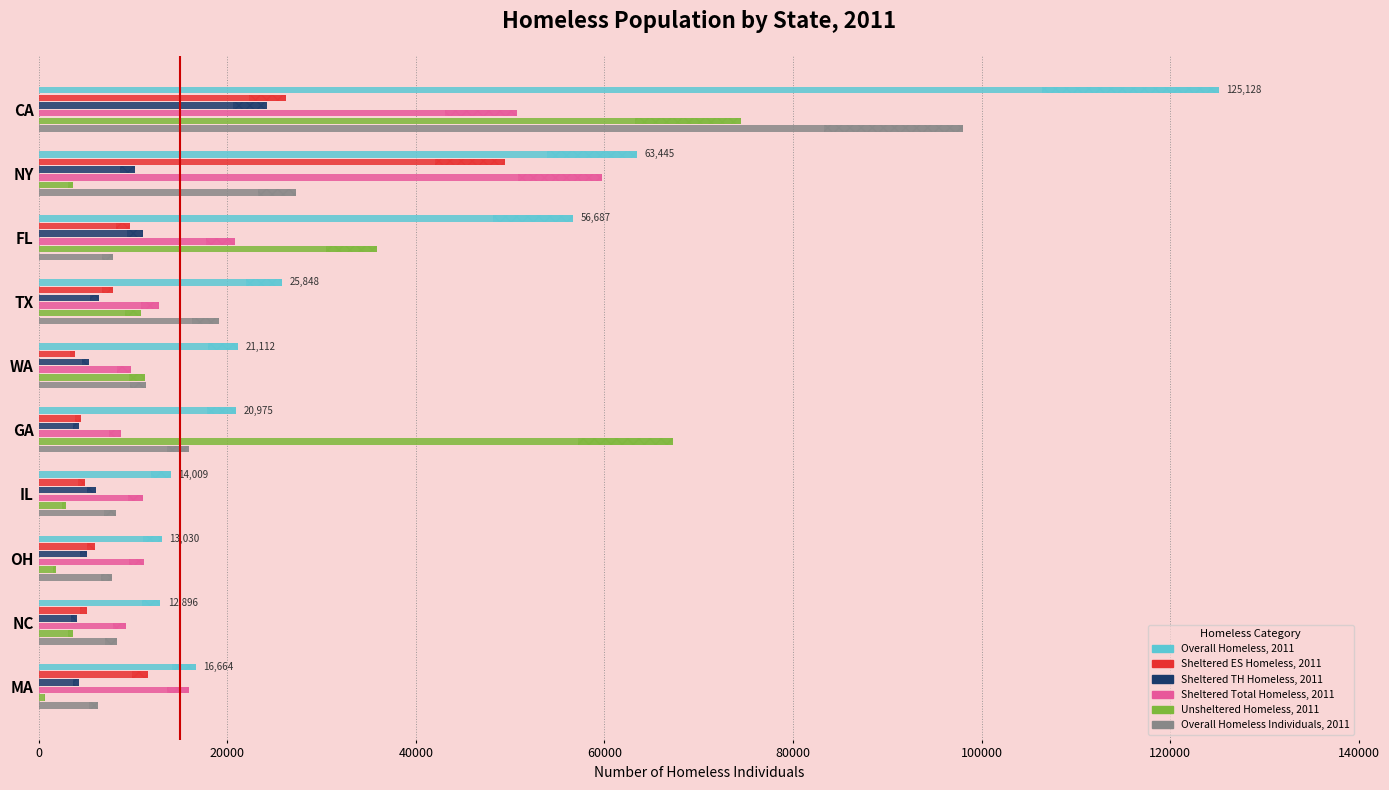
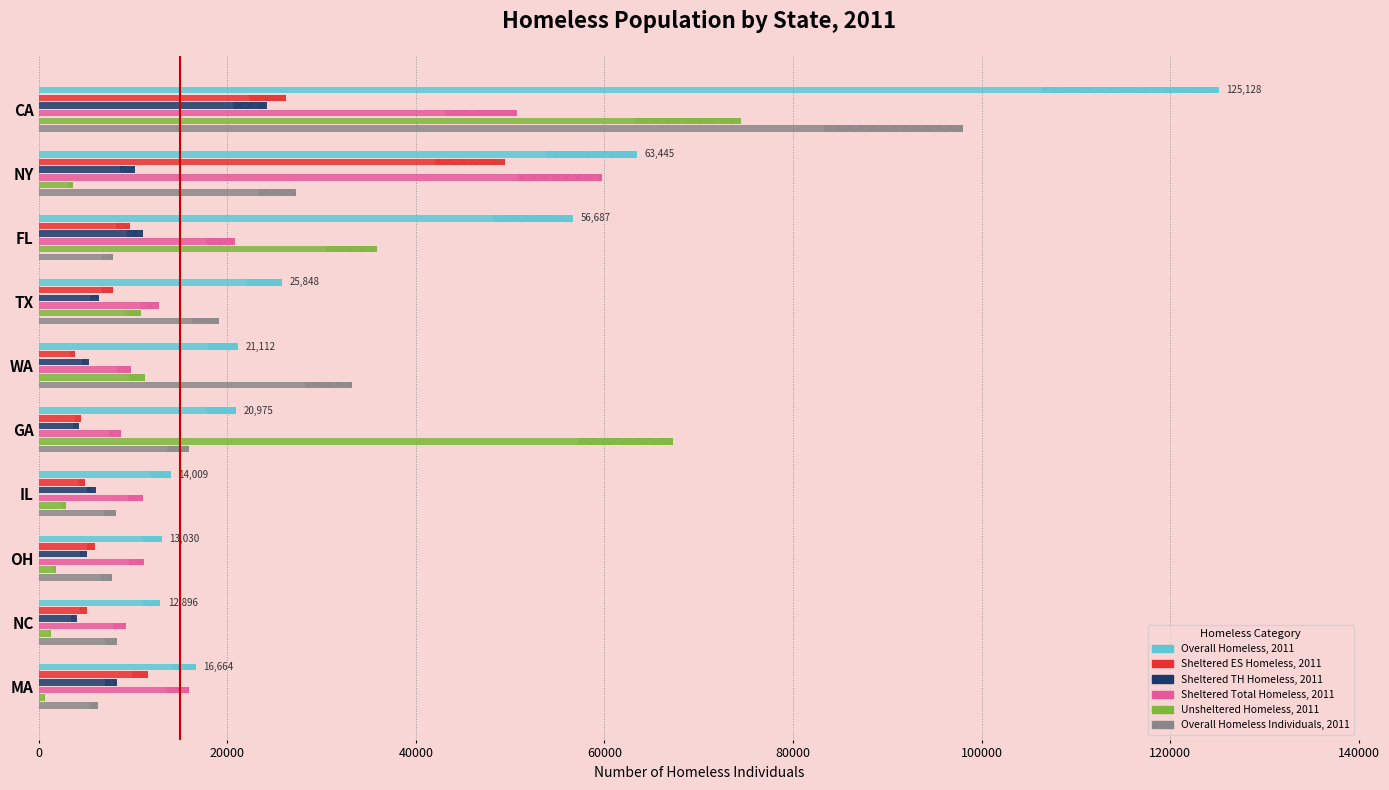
  {
    "Overall Homeless, 2011": {
      "CA": "125,128",
      "NY": "63,445",
      "FL": "56,687",
      "TX": "25,848",
      "WA": "21,112",
      "GA": "20,975",
      "IL": "14,009",
      "OH": "13,030",
      "NC": "12,896",
      "MA": "16,664"
    },
    "Sheltered ES Homeless, 2011": {
      "CA": "26000",
      "NY": "49000",
      "FL": "10000",
      "TX": "8000",
      "WA": "4000",
      "GA": "4000",
      "IL": "5000",
      "OH": "6000",
      "NC": "5000",
      "MA": "12000"
    },
    "Sheltered TH Homeless, 2011": {
      "CA": "24000",
      "NY": "10000",
      "FL": "11000",
      "TX": "6000",
      "WA": "5000",
      "GA": "4000",
      "IL": "6000",
      "OH": "5000",
      "NC": "4000",
-     "MA": "4000"
+     "MA": "8000"
    },
    "Sheltered Total Homeless, 2011": {
      "CA": "51000",
      "NY": "60000",
      "FL": "21000",
      "TX": "13000",
      "WA": "10000",
      "GA": "9000",
      "IL": "11000",
      "OH": "11000",
      "NC": "9000",
      "MA": "16000"
    },
    "Unsheltered Homeless, 2011": {
      "CA": "74000",
      "NY": "4000",
      "FL": "36000",
      "TX": "11000",
      "WA": "11000",
      "GA": "67000",
      "IL": "3000",
      "OH": "2000",
-     "NC": "4000",
+     "NC": "1000",
      "MA": "1000"
    },
    "Overall Homeless Individuals, 2011": {
      "CA": "98000",
      "NY": "27000",
      "FL": "8000",
      "TX": "19000",
-     "WA": "11000",
+     "WA": "33000",
      "GA": "16000",
      "IL": "8000",
      "OH": "8000",
      "NC": "8000",
      "MA": "6000"
    }
  }
